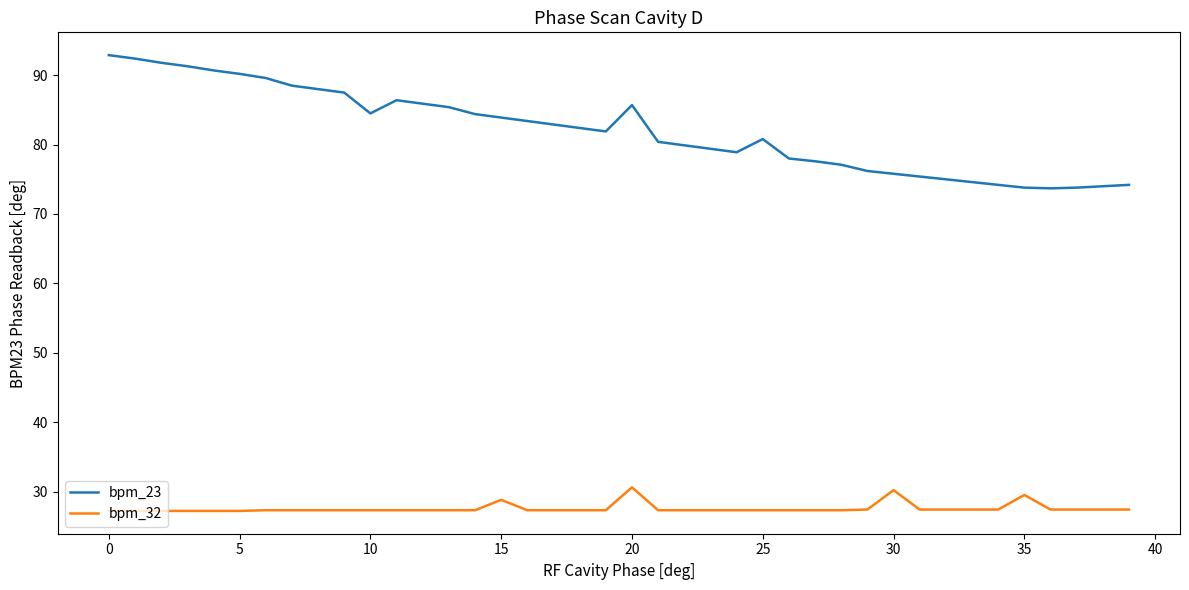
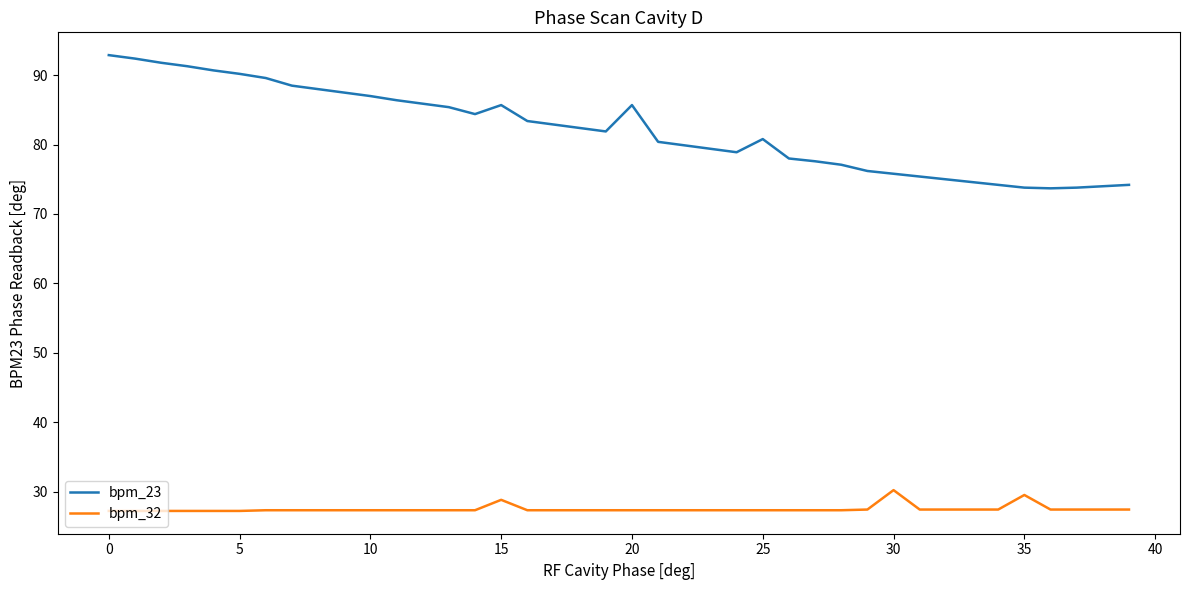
  {
    "bpm_23": {
      "0": 93,
      "5": 90,
-     "10": 85,
-     "15": 84,
+     "10": 87,
+     "15": 86,
      "20": 86,
      "25": 81,
      "30": 76,
      "35": 74
    },
    "bpm_32": {
      "5": 27,
      "10": 27,
      "15": 29,
-     "20": 31,
+     "20": 27,
      "25": 27,
      "30": 30,
      "35": 30
    }
  }
